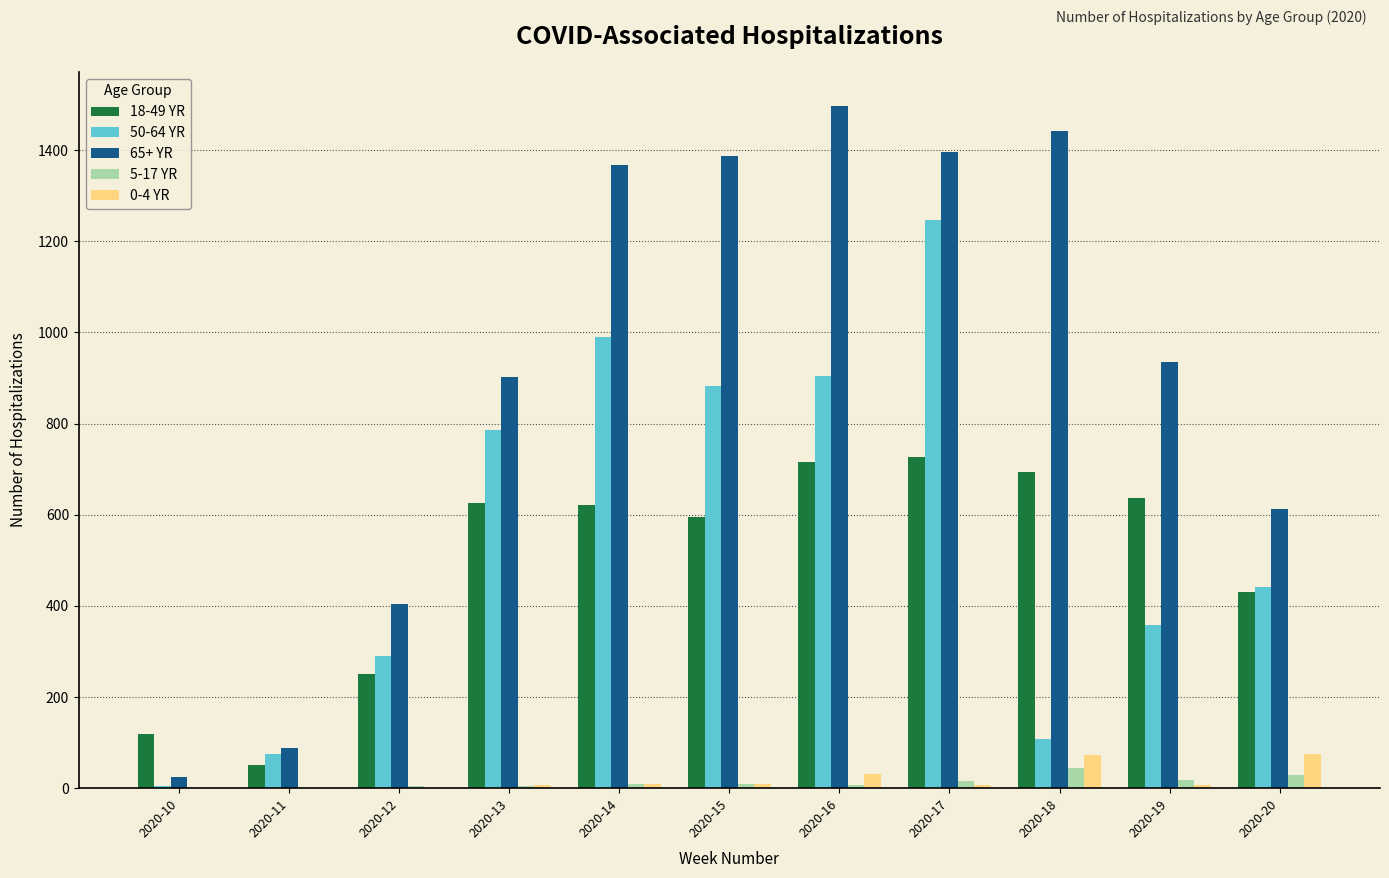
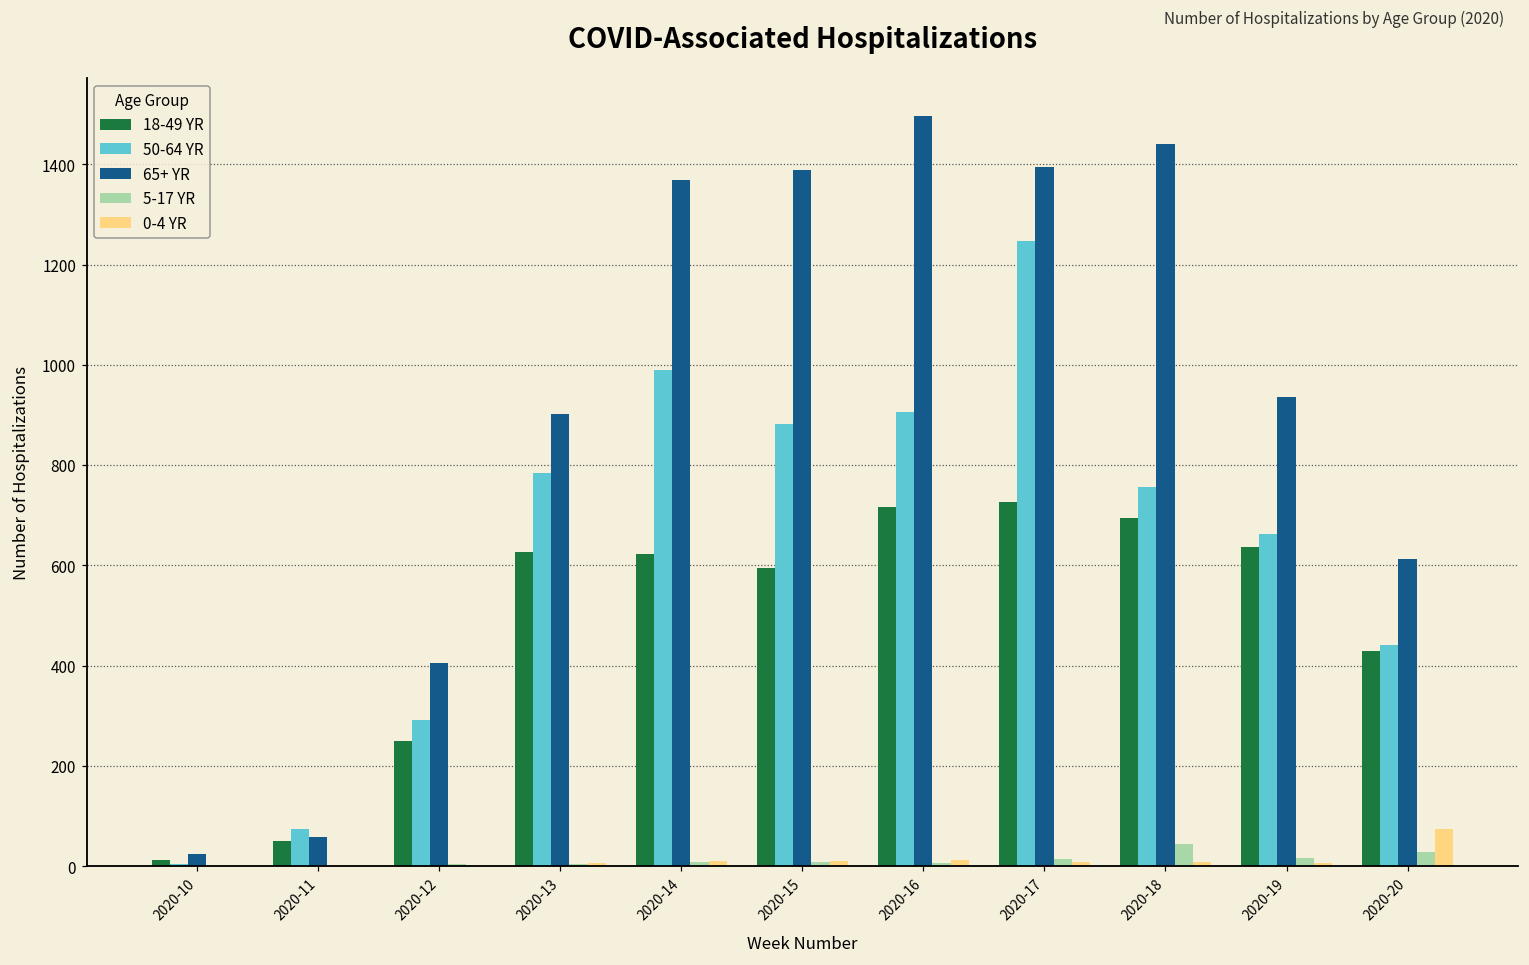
  {
    "18-49 YR": {
-     "2020-10": 120,
+     "2020-10": 10,
      "2020-11": 50,
      "2020-12": 250,
      "2020-13": 630,
      "2020-14": 620,
      "2020-15": 590,
      "2020-16": 720,
      "2020-17": 730,
      "2020-18": 690,
      "2020-19": 640,
      "2020-20": 430
    },
    "50-64 YR": {
      "2020-11": 70,
      "2020-12": 290,
      "2020-13": 790,
      "2020-14": 990,
      "2020-15": 880,
      "2020-16": 910,
      "2020-17": 1250,
-     "2020-18": 110,
-     "2020-19": 360,
+     "2020-18": 760,
+     "2020-19": 660,
      "2020-20": 440
    },
    "65+ YR": {
      "2020-10": 20,
-     "2020-11": 90,
+     "2020-11": 60,
      "2020-12": 410,
      "2020-13": 900,
      "2020-14": 1370,
      "2020-15": 1390,
      "2020-16": 1500,
      "2020-17": 1400,
      "2020-18": 1440,
      "2020-19": 940,
      "2020-20": 610
    },
    "5-17 YR": {
      "2020-10": 0,
      "2020-11": 0,
      "2020-14": 10,
      "2020-15": 10,
      "2020-16": 10,
      "2020-17": 20,
      "2020-18": 40,
      "2020-19": 20,
      "2020-20": 30
    },
    "0-4 YR": {
      "2020-10": 0,
      "2020-11": 0,
      "2020-12": 0,
      "2020-13": 10,
      "2020-14": 10,
      "2020-15": 10,
-     "2020-16": 30,
+     "2020-16": 10,
      "2020-17": 10,
-     "2020-18": 70,
+     "2020-18": 10,
      "2020-19": 10,
      "2020-20": 70
    }
  }
